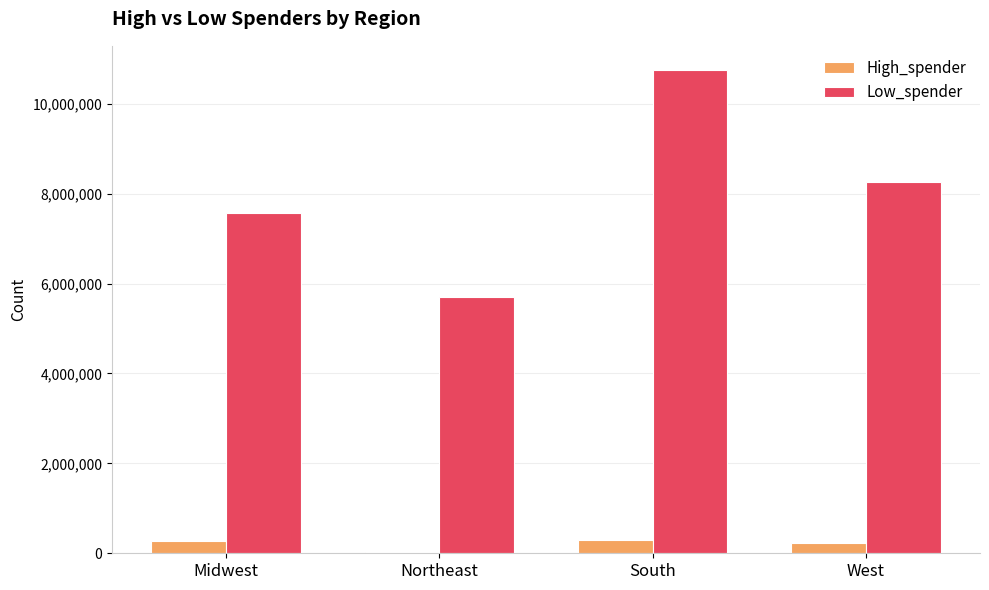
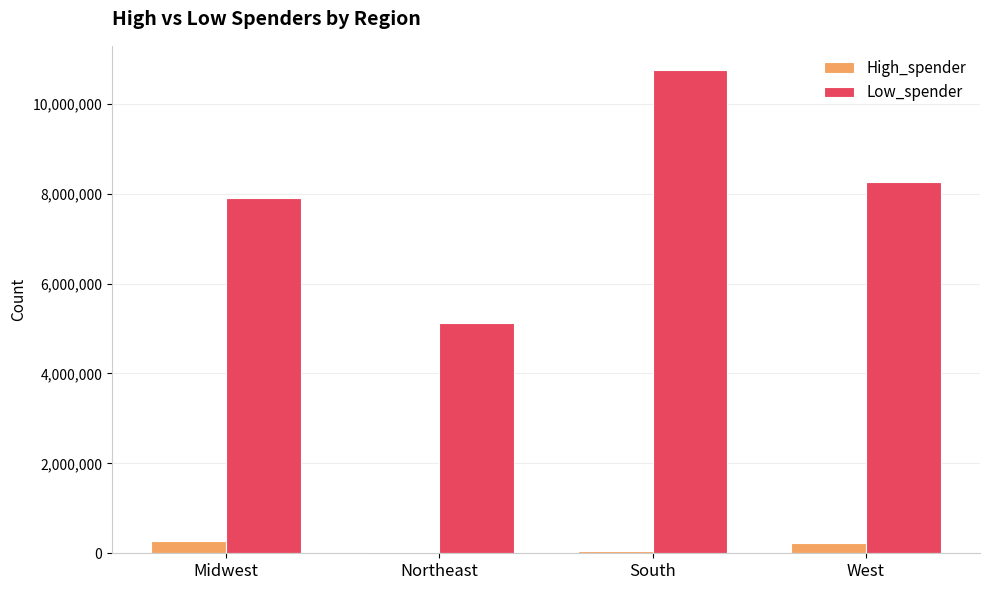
  {
    "High_spender": {
      "Midwest": "300,000",
-     "South": "300,000",
+     "South": "0",
      "West": "200,000"
    },
    "Low_spender": {
-     "Midwest": "7,600,000",
-     "Northeast": "5,700,000",
+     "Midwest": "7,900,000",
+     "Northeast": "5,100,000",
      "South": "10,800,000",
      "West": "8,300,000"
    }
  }
